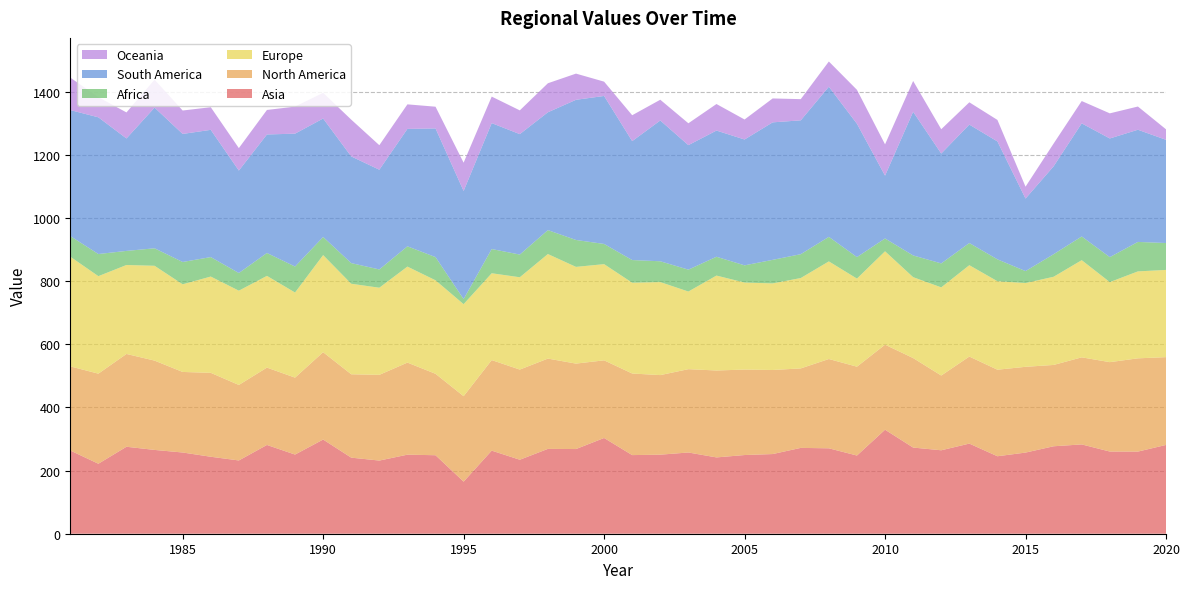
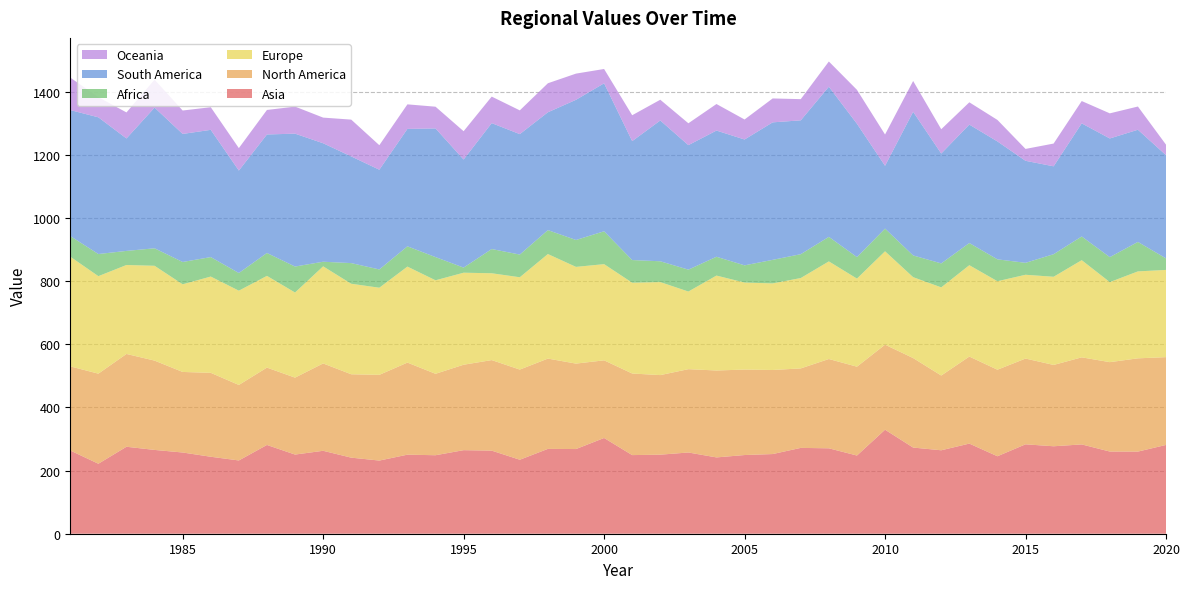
  {
    "Asia": {
      "1985": 260,
-     "1990": 300,
-     "1995": 160,
+     "1990": 260,
+     "1995": 260,
      "2000": 300,
      "2005": 250,
      "2010": 330,
-     "2015": 260,
+     "2015": 280,
      "2020": 280
    },
    "Africa": {
      "1985": 70,
-     "1990": 60,
+     "1990": 10,
      "1995": 20,
-     "2000": 60,
+     "2000": 100,
      "2005": 50,
-     "2010": 40,
+     "2010": 70,
      "2015": 40,
-     "2020": 90
+     "2020": 40
    },
    "South America": {
      "1985": 410,
      "1990": 380,
      "1995": 340,
      "2000": 470,
      "2005": 400,
      "2010": 200,
-     "2015": 230,
+     "2015": 320,
      "2020": 330
    },
    "Oceania": {
      "1985": 70,
      "1995": 90,
      "2000": 50,
      "2005": 60,
      "2010": 100,
      "2015": 40,
      "2020": 30
    }
  }
